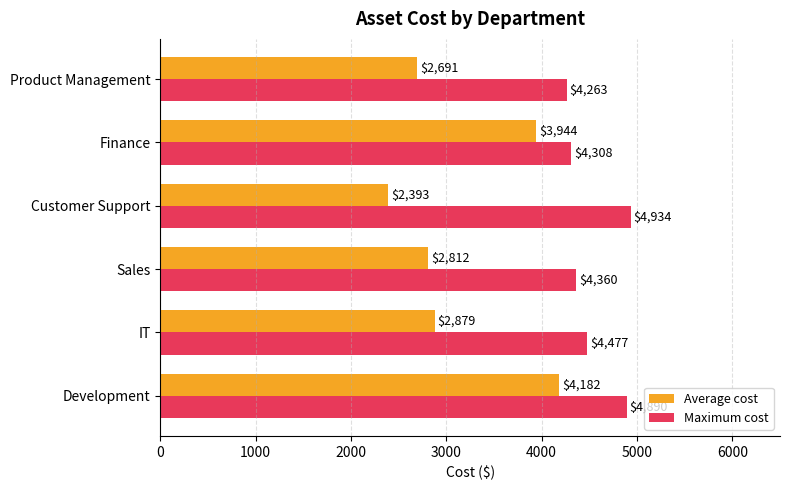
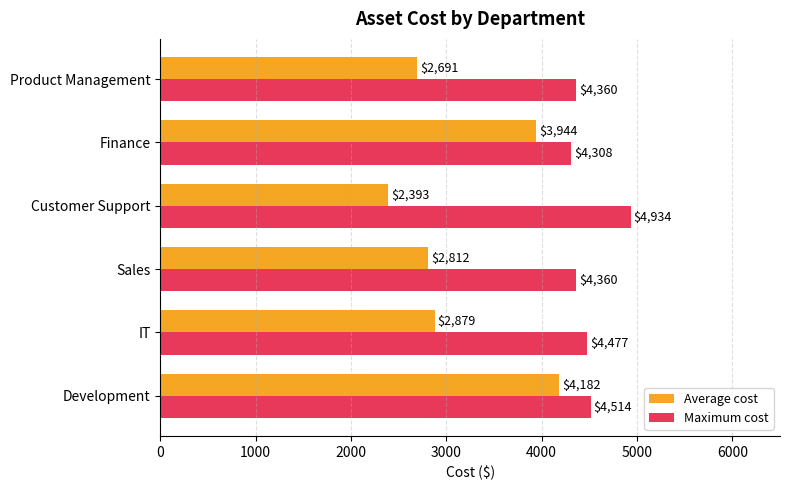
  {
    "Average cost": {
      "Product Management": "$2,691",
      "Finance": "$3,944",
      "Customer Support": "$2,393",
      "Sales": "$2,812",
      "IT": "$2,879",
      "Development": "$4,182"
    },
    "Maximum cost": {
-     "Product Management": "$4,263",
+     "Product Management": "$4,360",
      "Finance": "$4,308",
      "Customer Support": "$4,934",
      "Sales": "$4,360",
      "IT": "$4,477",
-     "Development": "4900"
+     "Development": "4500"
    }
  }
